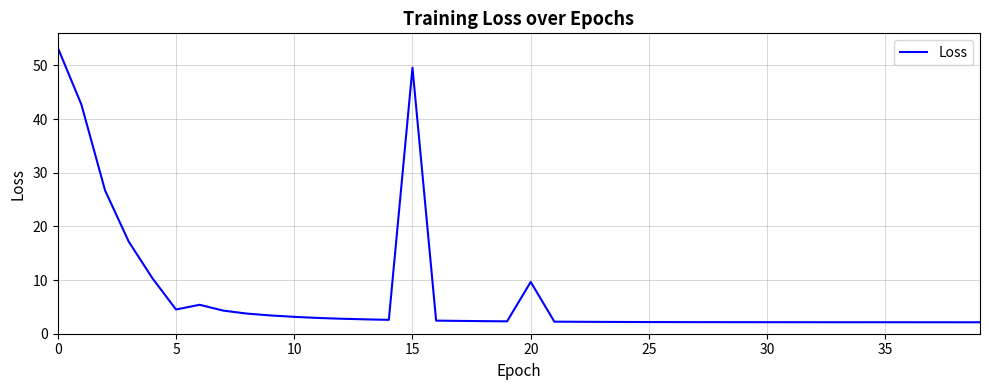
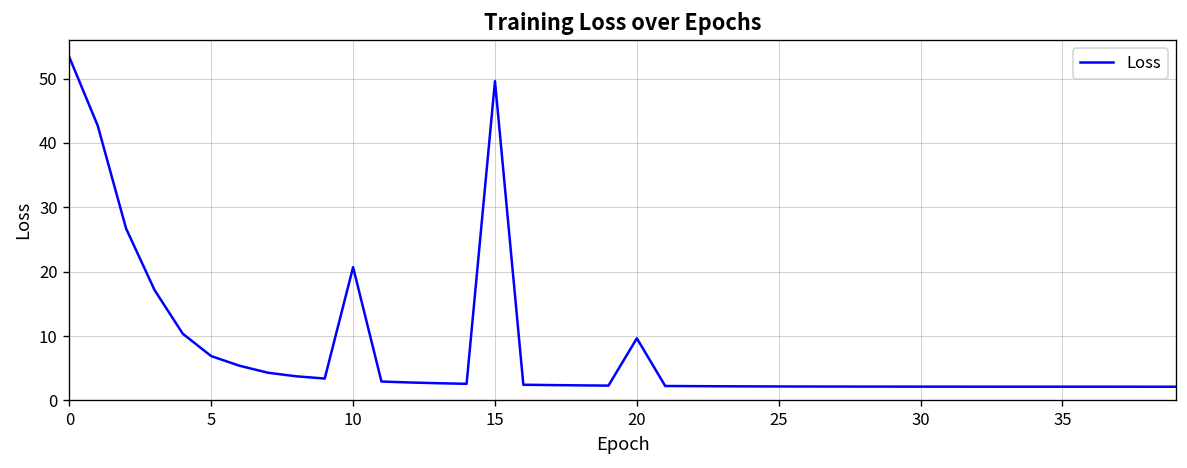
  {
    "0": 53,
-   "5": 5,
-   "10": 3,
+   "5": 7,
+   "10": 21,
    "15": 50,
    "20": 10,
    "25": 2,
    "30": 2,
    "35": 2
  }
